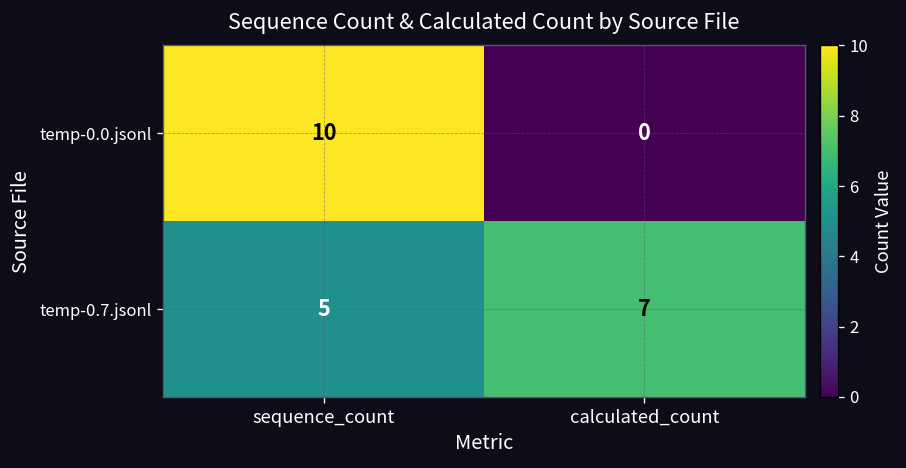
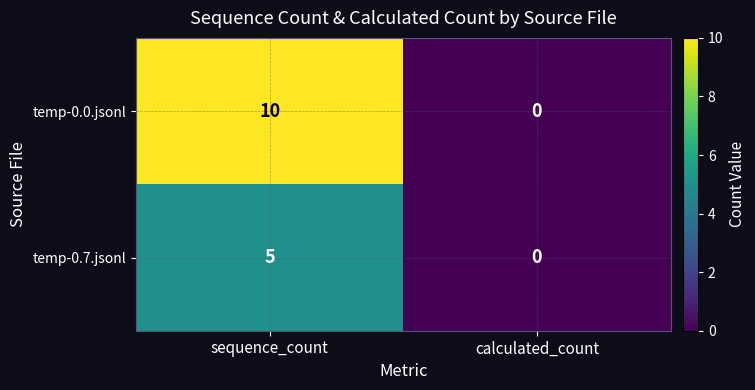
  {
    "temp-0.0.jsonl": {
      "sequence_count": 10,
      "calculated_count": 0
    },
    "temp-0.7.jsonl": {
      "sequence_count": 5,
-     "calculated_count": 7
+     "calculated_count": 0
    }
  }
